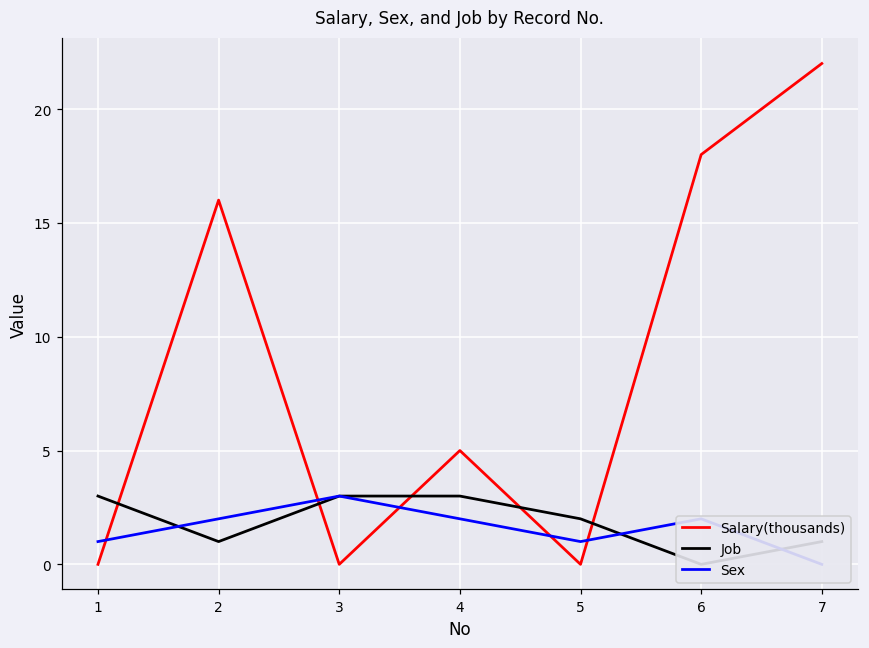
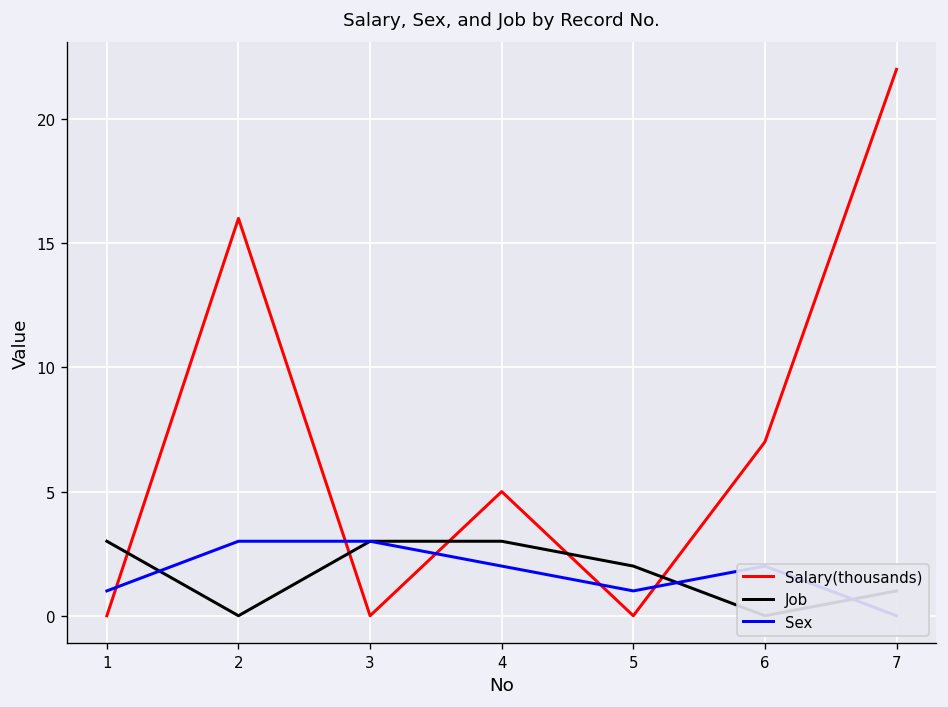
  {
    "Salary(thousands)": {
      "1": 0,
      "2": 16,
      "3": 0,
      "4": 5,
      "5": 0,
-     "6": 18,
+     "6": 7,
      "7": 22
    },
    "Job": {
      "1": 3,
-     "2": 1,
+     "2": 0,
      "4": 3,
      "5": 2
    },
    "Sex": {
      "1": 1,
-     "2": 2,
+     "2": 3,
      "4": 2,
      "5": 1
    }
  }
